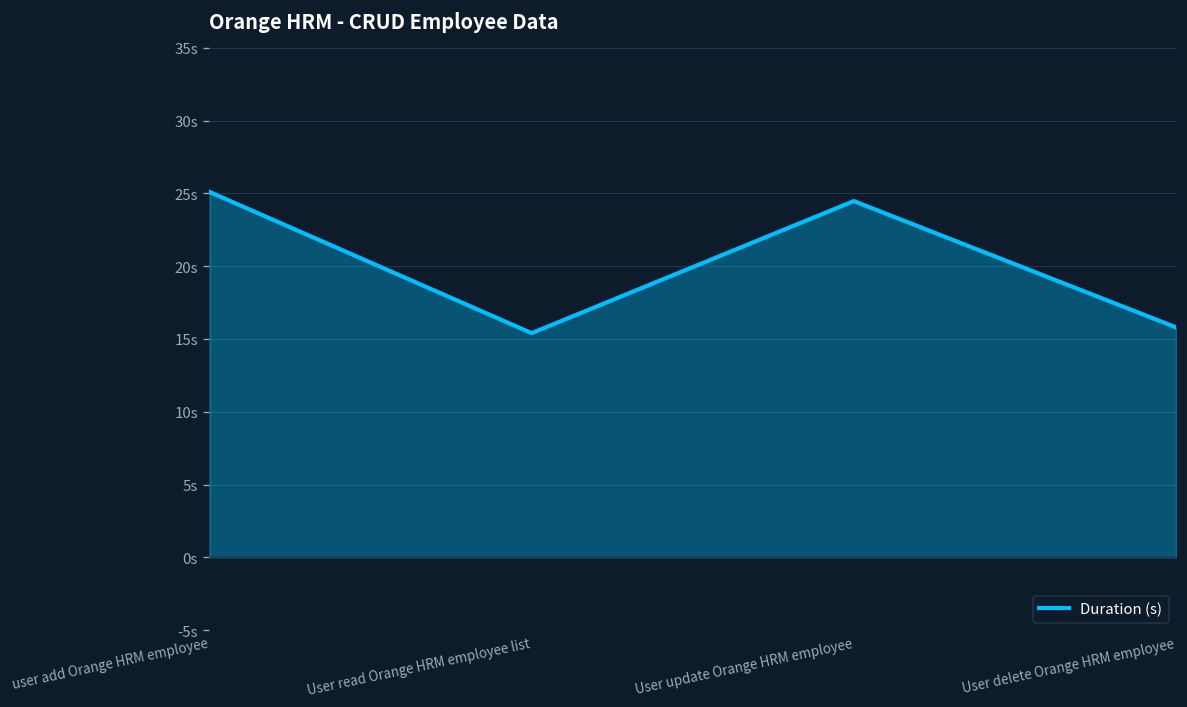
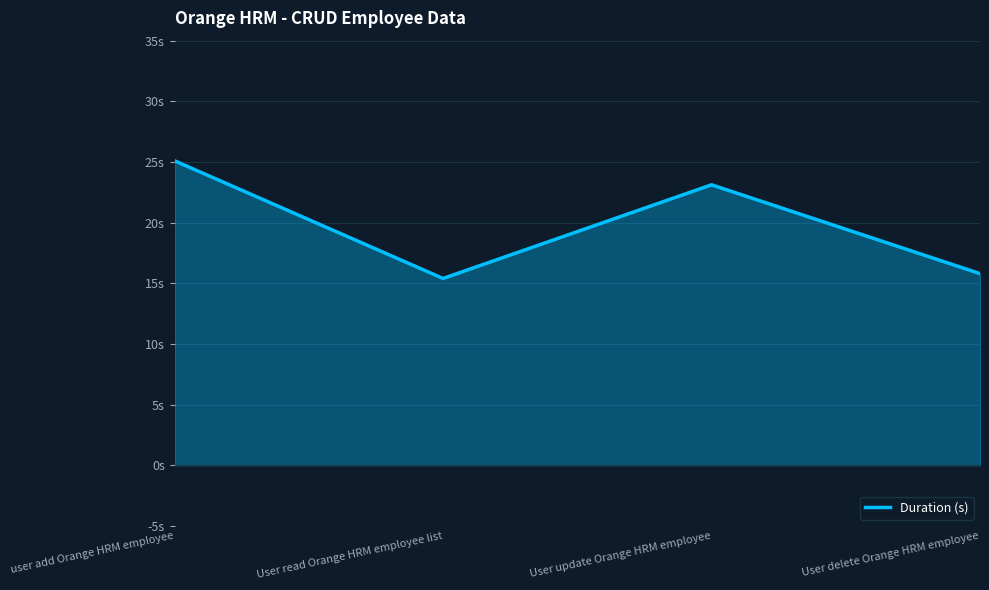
  {
    "user add Orange HRM employee": "25.1s",
    "User read Orange HRM employee list": "15.4s",
-   "User update Orange HRM employee": "24.5s",
+   "User update Orange HRM employee": "23.1s",
    "User delete Orange HRM employee": "15.8s"
  }
